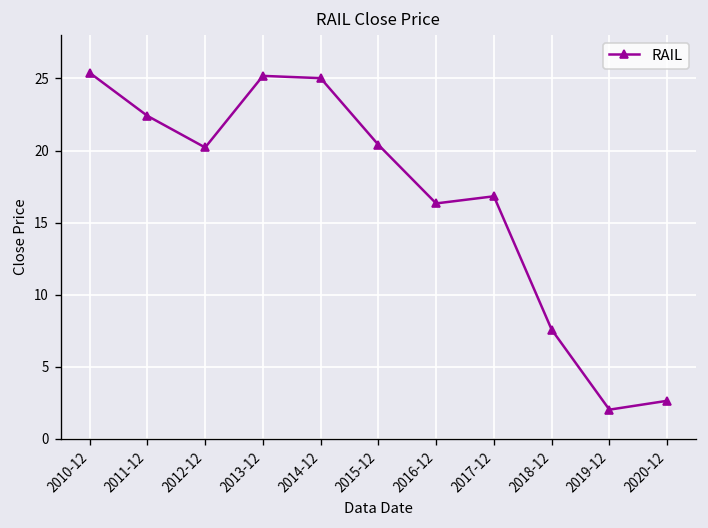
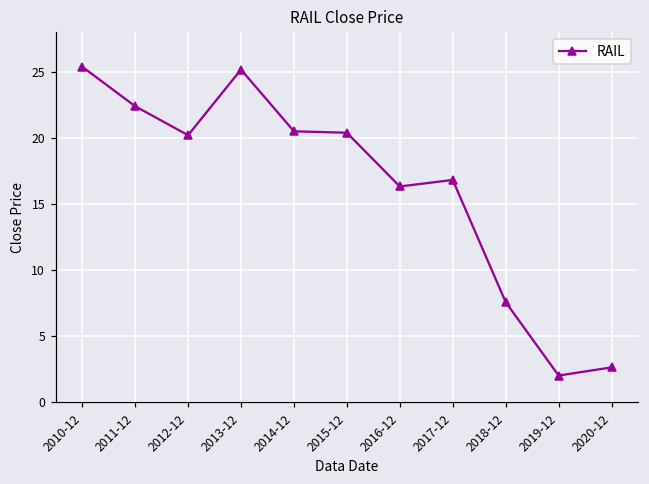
  {
    "2010-12": 25.4,
    "2011-12": 22.4,
    "2012-12": 20.2,
    "2013-12": 25.2,
-   "2014-12": 25.0,
+   "2014-12": 20.5,
    "2015-12": 20.4,
    "2016-12": 16.3,
    "2017-12": 16.8,
    "2018-12": 7.6,
    "2019-12": 2.0,
    "2020-12": 2.6
  }
